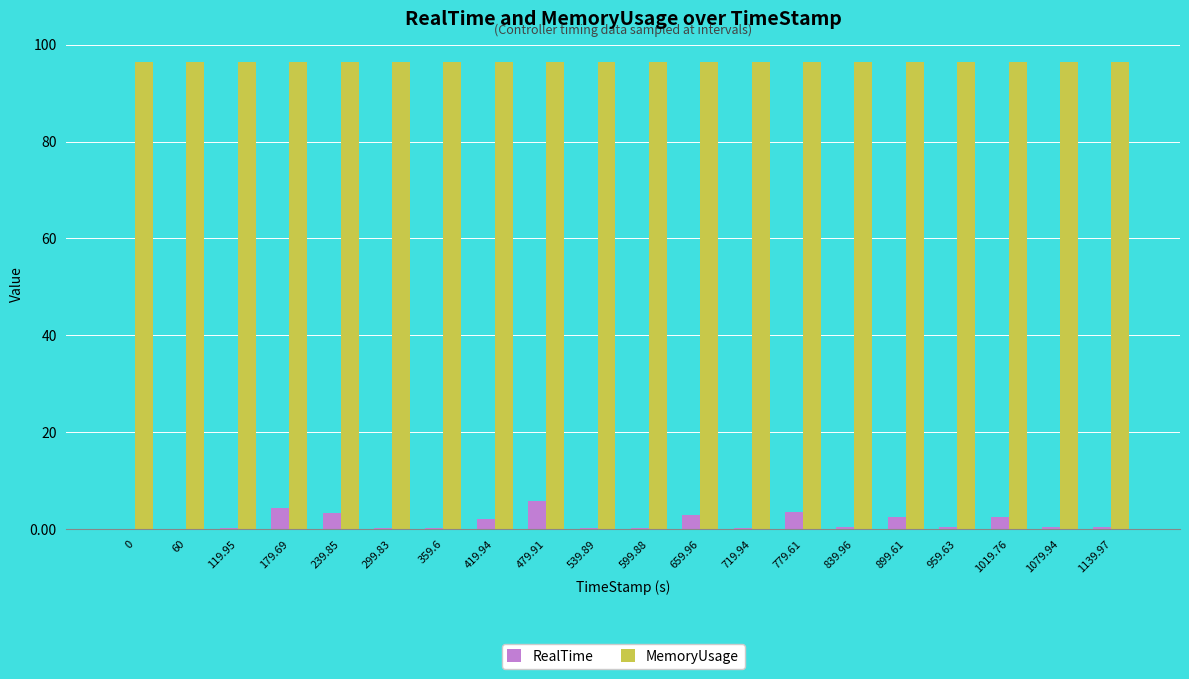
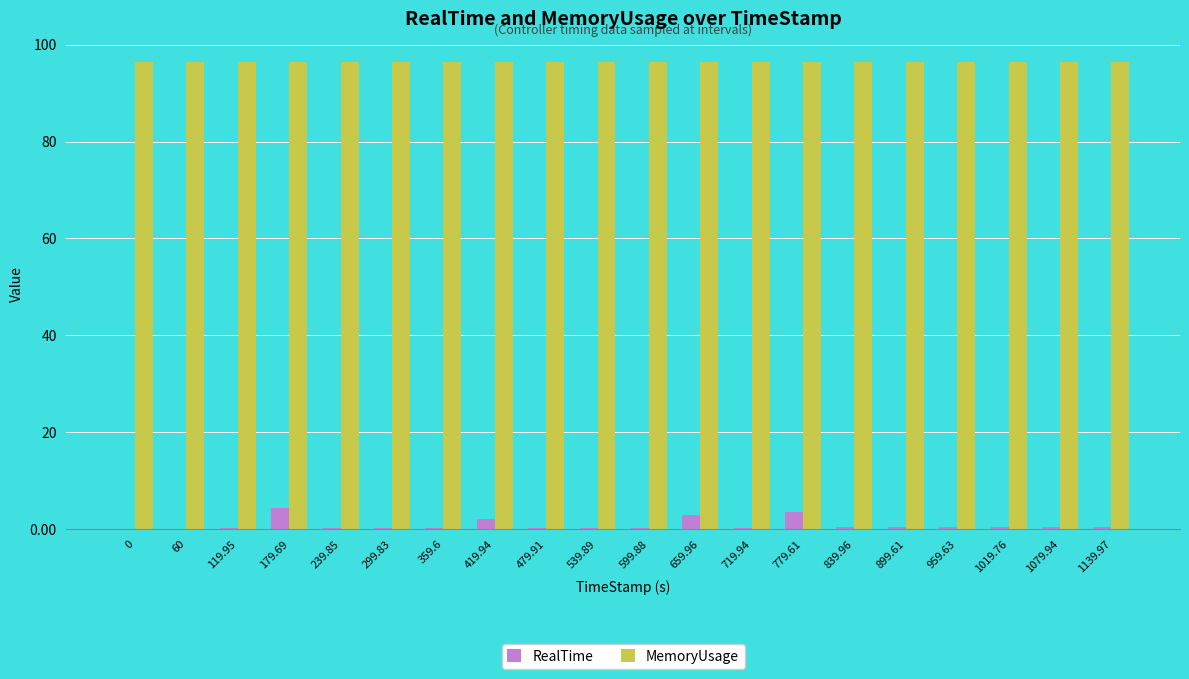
  {
    "RealTime": {
      "179.69": 4,
-     "239.85": 3,
+     "239.85": 0,
      "419.94": 2,
-     "479.91": 6,
+     "479.91": 0,
      "659.96": 3,
      "779.61": 3,
-     "899.61": 3,
-     "1019.76": 2
+     "899.61": 0,
+     "1019.76": 0
    },
    "MemoryUsage": {
      "0": 96,
      "60": 96,
      "119.95": 96,
      "179.69": 96,
      "239.85": 96,
      "299.83": 96,
      "359.6": 96,
      "419.94": 96,
      "479.91": 96,
      "539.89": 96,
      "599.88": 96,
      "659.96": 96,
      "719.94": 96,
      "779.61": 96,
      "839.96": 96,
      "899.61": 96,
      "959.63": 96,
      "1019.76": 96,
      "1079.94": 96,
      "1139.97": 96
    }
  }
